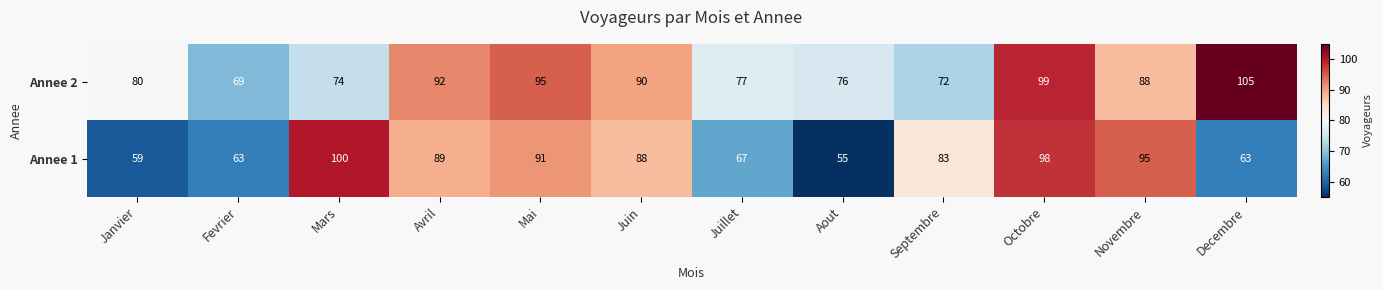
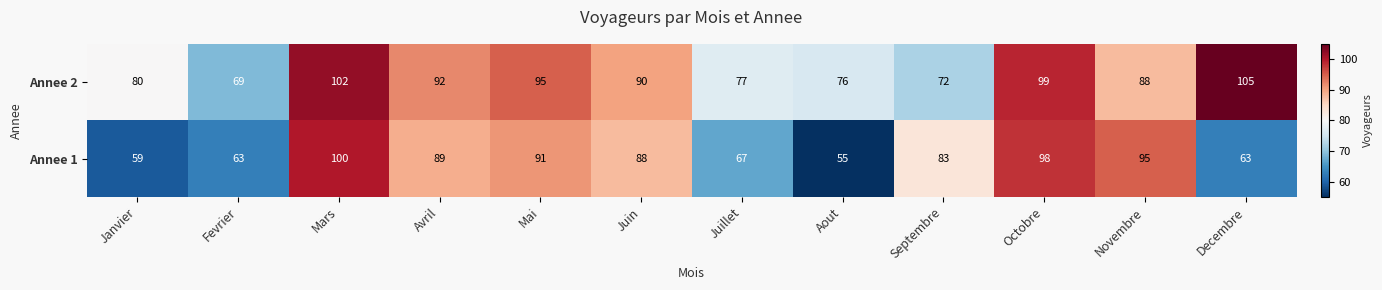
  {
    "Annee 2": {
      "Janvier": 80,
      "Fevrier": 69,
-     "Mars": 74,
+     "Mars": 102,
      "Avril": 92,
      "Mai": 95,
      "Juin": 90,
      "Juillet": 77,
      "Aout": 76,
      "Septembre": 72,
      "Octobre": 99,
      "Novembre": 88,
      "Decembre": 105
    },
    "Annee 1": {
      "Janvier": 59,
      "Fevrier": 63,
      "Mars": 100,
      "Avril": 89,
      "Mai": 91,
      "Juin": 88,
      "Juillet": 67,
      "Aout": 55,
      "Septembre": 83,
      "Octobre": 98,
      "Novembre": 95,
      "Decembre": 63
    }
  }
